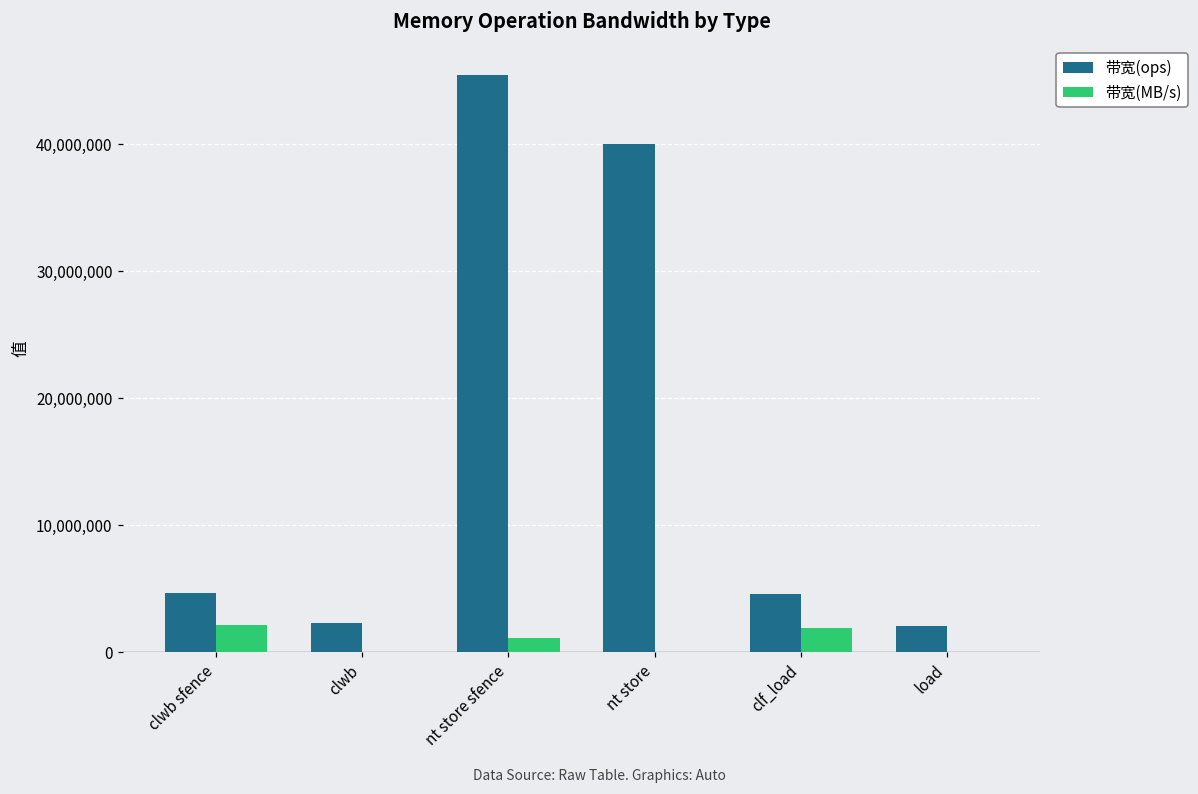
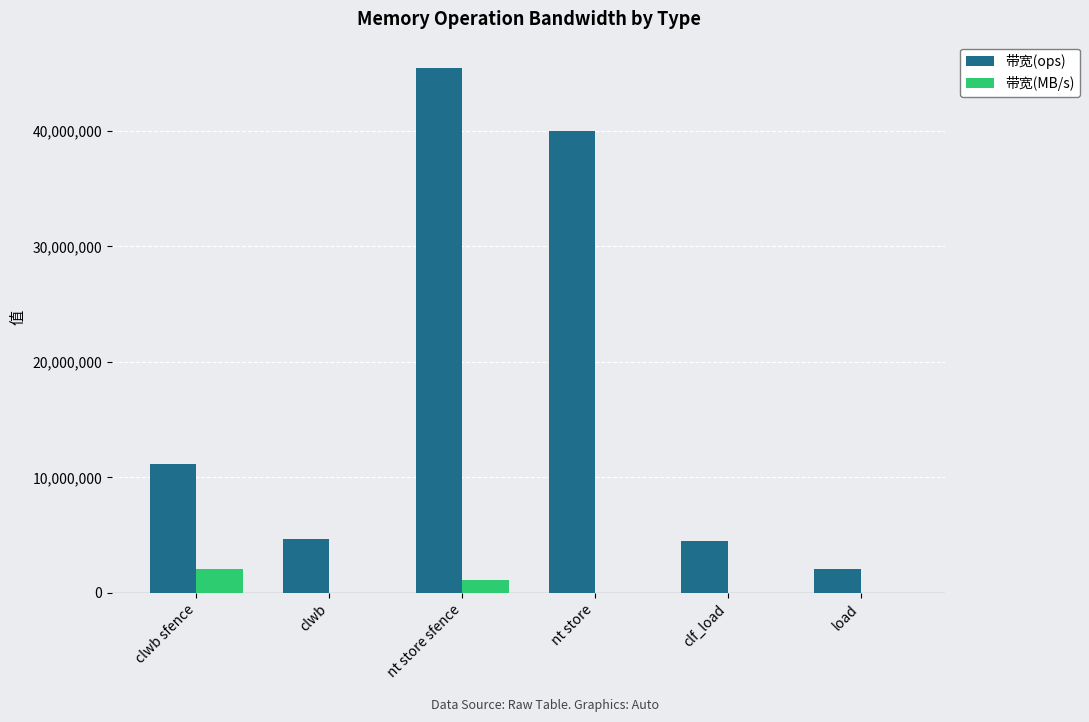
  {
    "带宽(ops)": {
-     "clwb sfence": "4,600,000",
-     "clwb": "2,300,000",
+     "clwb sfence": "11,100,000",
+     "clwb": "4,600,000",
      "nt store sfence": "45,500,000",
      "nt store": "40,000,000",
      "clf_load": "4,500,000",
      "load": "2,000,000"
    },
    "带宽(MB/s)": {
      "clwb sfence": "2,100,000",
      "nt store sfence": "1,100,000",
-     "clf_load": "1,900,000"
+     "clf_load": "0"
    }
  }
